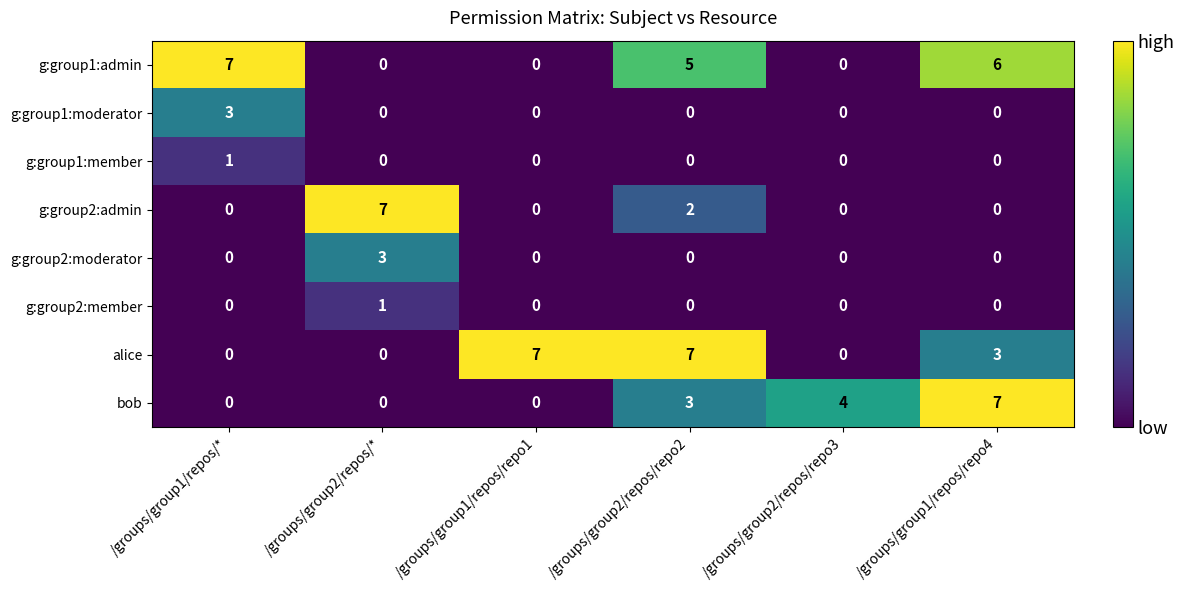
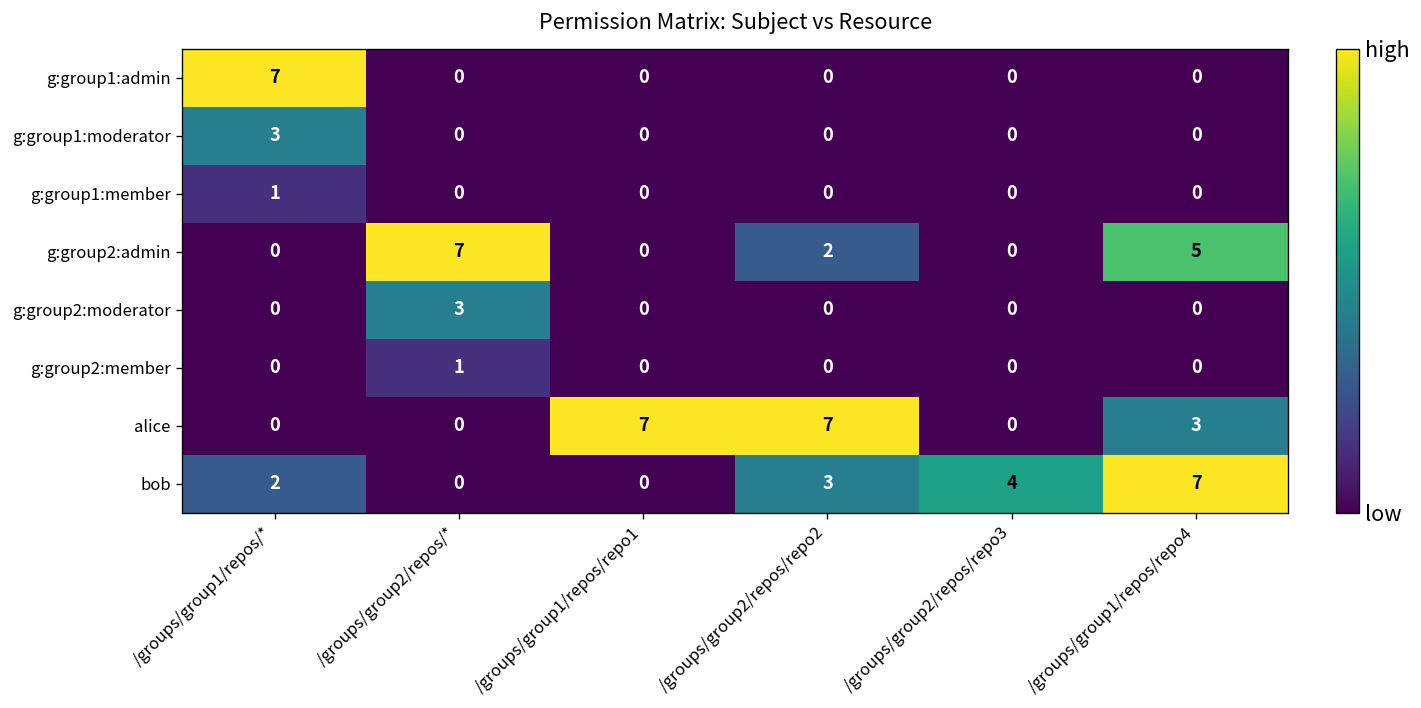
  {
    "g:group1:admin": {
      "/groups/group1/repos/*": 7,
      "/groups/group2/repos/*": 0,
      "/groups/group1/repos/repo1": 0,
-     "/groups/group2/repos/repo2": 5,
+     "/groups/group2/repos/repo2": 0,
      "/groups/group2/repos/repo3": 0,
-     "/groups/group1/repos/repo4": 6
+     "/groups/group1/repos/repo4": 0
    },
    "g:group1:moderator": {
      "/groups/group1/repos/*": 3,
      "/groups/group2/repos/*": 0,
      "/groups/group1/repos/repo1": 0,
      "/groups/group2/repos/repo2": 0,
      "/groups/group2/repos/repo3": 0,
      "/groups/group1/repos/repo4": 0
    },
    "g:group1:member": {
      "/groups/group1/repos/*": 1,
      "/groups/group2/repos/*": 0,
      "/groups/group1/repos/repo1": 0,
      "/groups/group2/repos/repo2": 0,
      "/groups/group2/repos/repo3": 0,
      "/groups/group1/repos/repo4": 0
    },
    "g:group2:admin": {
      "/groups/group1/repos/*": 0,
      "/groups/group2/repos/*": 7,
      "/groups/group1/repos/repo1": 0,
      "/groups/group2/repos/repo2": 2,
      "/groups/group2/repos/repo3": 0,
-     "/groups/group1/repos/repo4": 0
+     "/groups/group1/repos/repo4": 5
    },
    "g:group2:moderator": {
      "/groups/group1/repos/*": 0,
      "/groups/group2/repos/*": 3,
      "/groups/group1/repos/repo1": 0,
      "/groups/group2/repos/repo2": 0,
      "/groups/group2/repos/repo3": 0,
      "/groups/group1/repos/repo4": 0
    },
    "g:group2:member": {
      "/groups/group1/repos/*": 0,
      "/groups/group2/repos/*": 1,
      "/groups/group1/repos/repo1": 0,
      "/groups/group2/repos/repo2": 0,
      "/groups/group2/repos/repo3": 0,
      "/groups/group1/repos/repo4": 0
    },
    "alice": {
      "/groups/group1/repos/*": 0,
      "/groups/group2/repos/*": 0,
      "/groups/group1/repos/repo1": 7,
      "/groups/group2/repos/repo2": 7,
      "/groups/group2/repos/repo3": 0,
      "/groups/group1/repos/repo4": 3
    },
    "bob": {
-     "/groups/group1/repos/*": 0,
+     "/groups/group1/repos/*": 2,
      "/groups/group2/repos/*": 0,
      "/groups/group1/repos/repo1": 0,
      "/groups/group2/repos/repo2": 3,
      "/groups/group2/repos/repo3": 4,
      "/groups/group1/repos/repo4": 7
    }
  }
